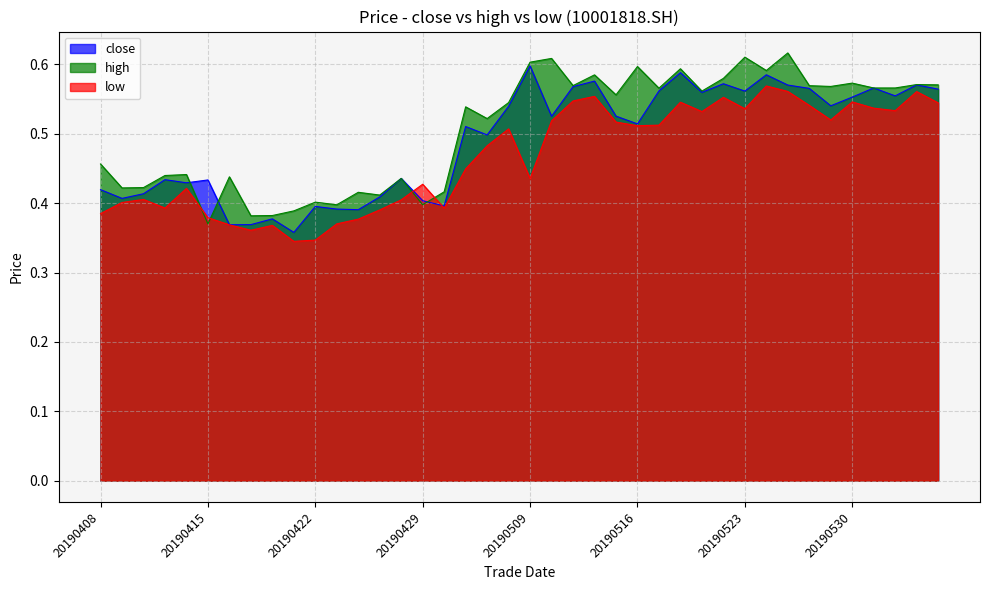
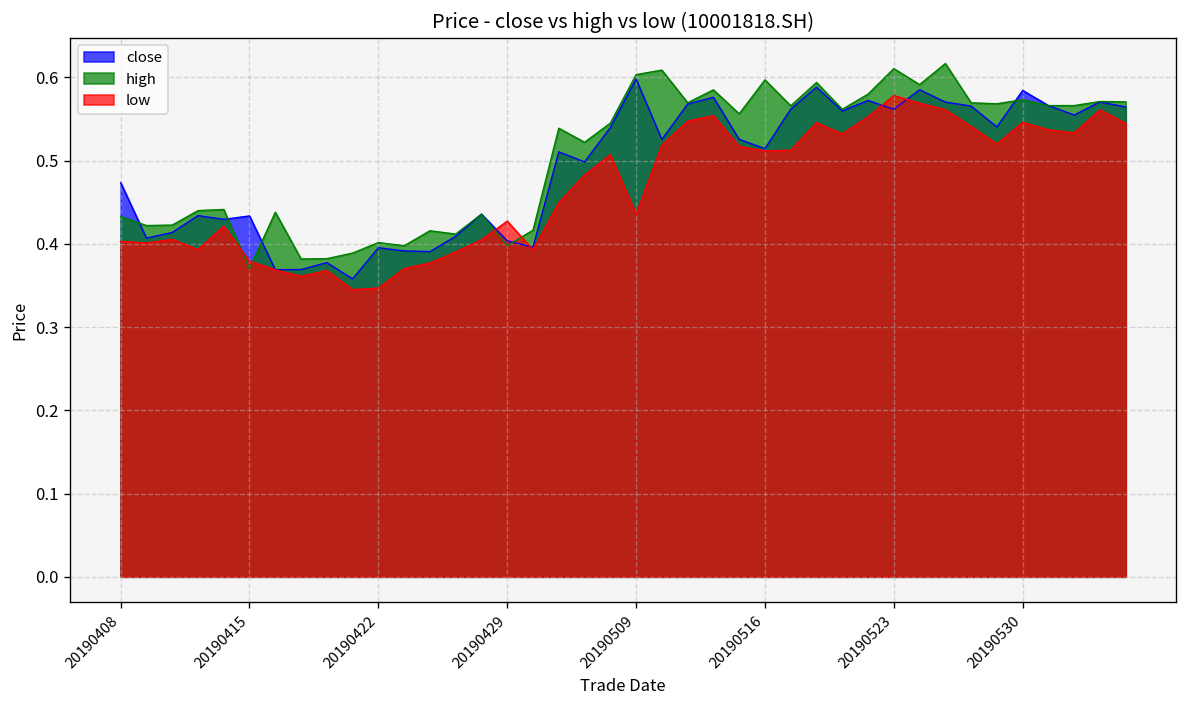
  {
    "close": {
-     "20190408": 0.42,
+     "20190408": 0.47,
      "20190415": 0.43,
      "20190422": 0.40,
      "20190429": 0.40,
      "20190509": 0.60,
      "20190523": 0.56,
-     "20190530": 0.55
+     "20190530": 0.58
    },
    "high": {
-     "20190408": 0.46,
+     "20190408": 0.43,
      "20190415": 0.37,
      "20190422": 0.40,
      "20190429": 0.40,
      "20190509": 0.60,
      "20190516": 0.60,
      "20190523": 0.61,
      "20190530": 0.57
    },
    "low": {
-     "20190408": 0.39,
+     "20190408": 0.40,
      "20190415": 0.38,
      "20190422": 0.35,
      "20190429": 0.43,
      "20190509": 0.44,
-     "20190523": 0.54,
+     "20190523": 0.58,
      "20190530": 0.55
    }
  }
